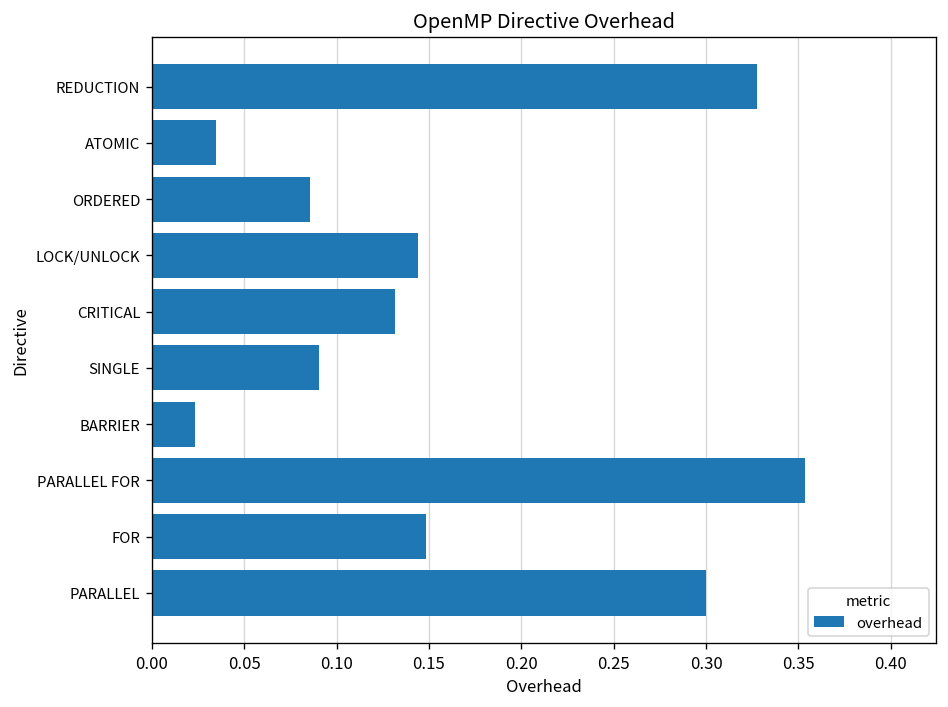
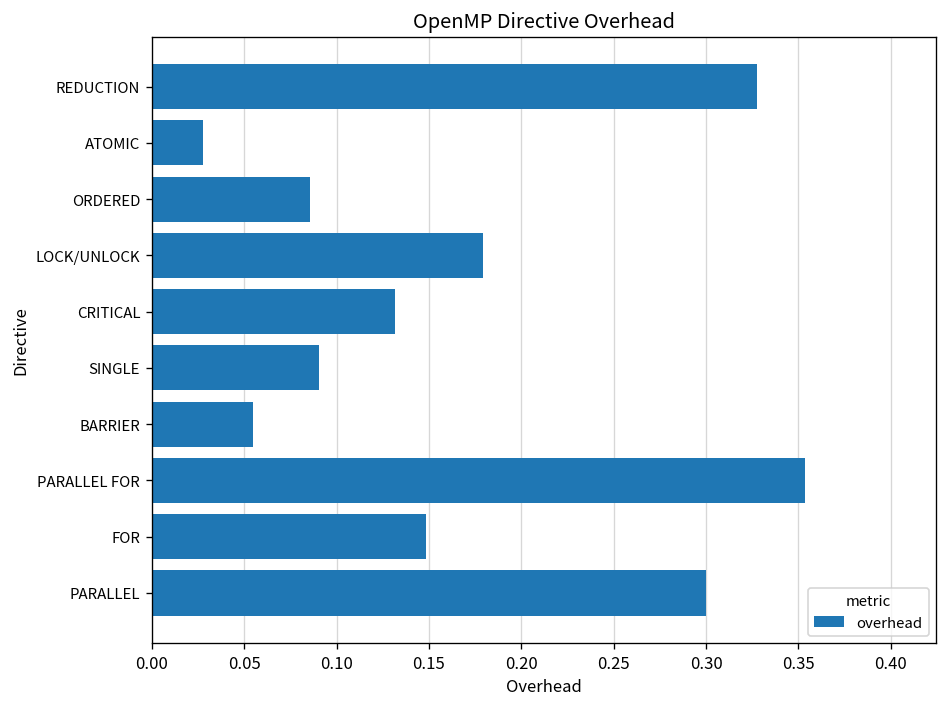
  {
    "REDUCTION": 0.328,
-   "ATOMIC": 0.035,
+   "ATOMIC": 0.028,
    "ORDERED": 0.086,
-   "LOCK/UNLOCK": 0.144,
+   "LOCK/UNLOCK": 0.179,
    "CRITICAL": 0.132,
    "SINGLE": 0.090,
-   "BARRIER": 0.024,
+   "BARRIER": 0.055,
    "PARALLEL FOR": 0.354,
    "FOR": 0.149,
    "PARALLEL": 0.300
  }
